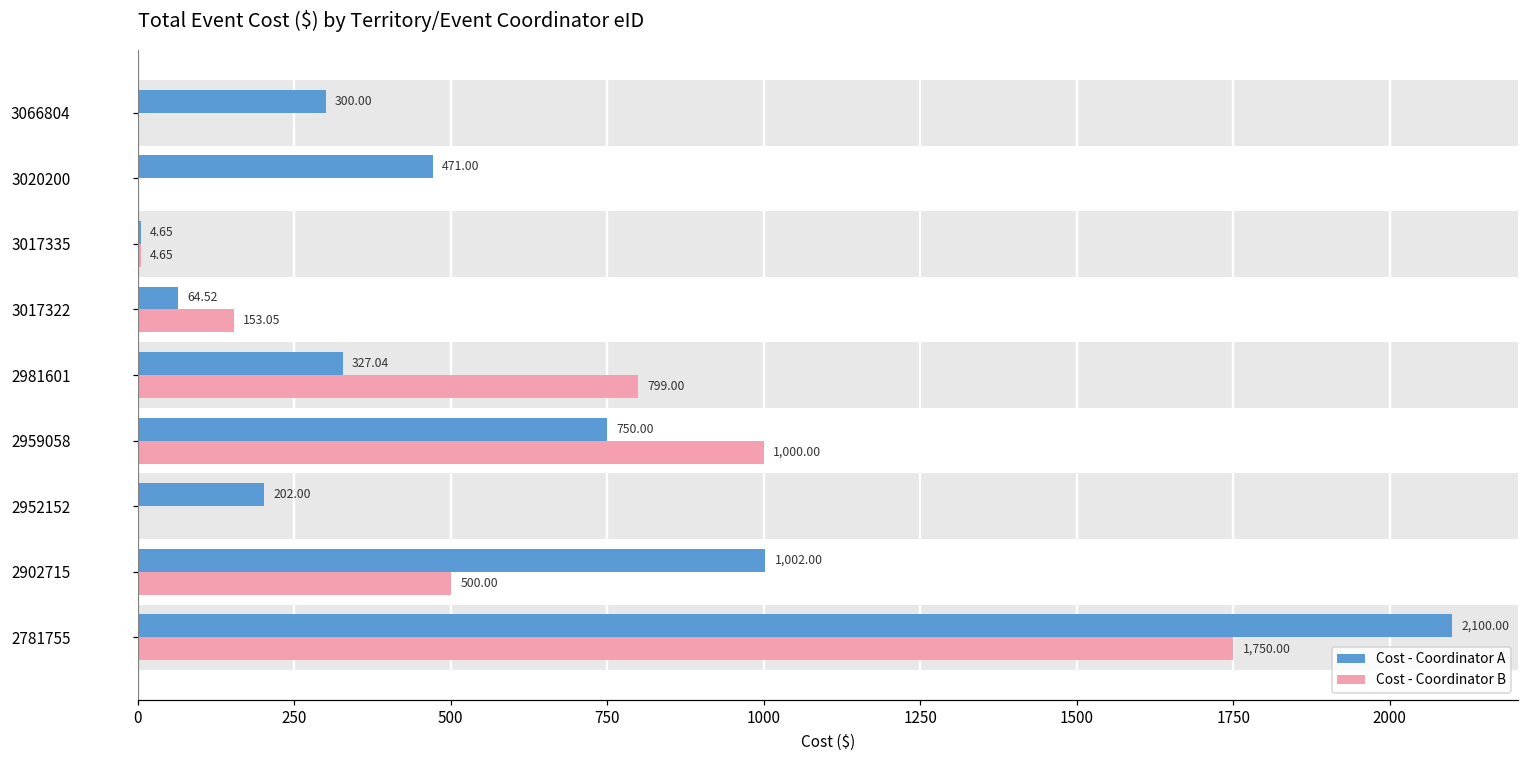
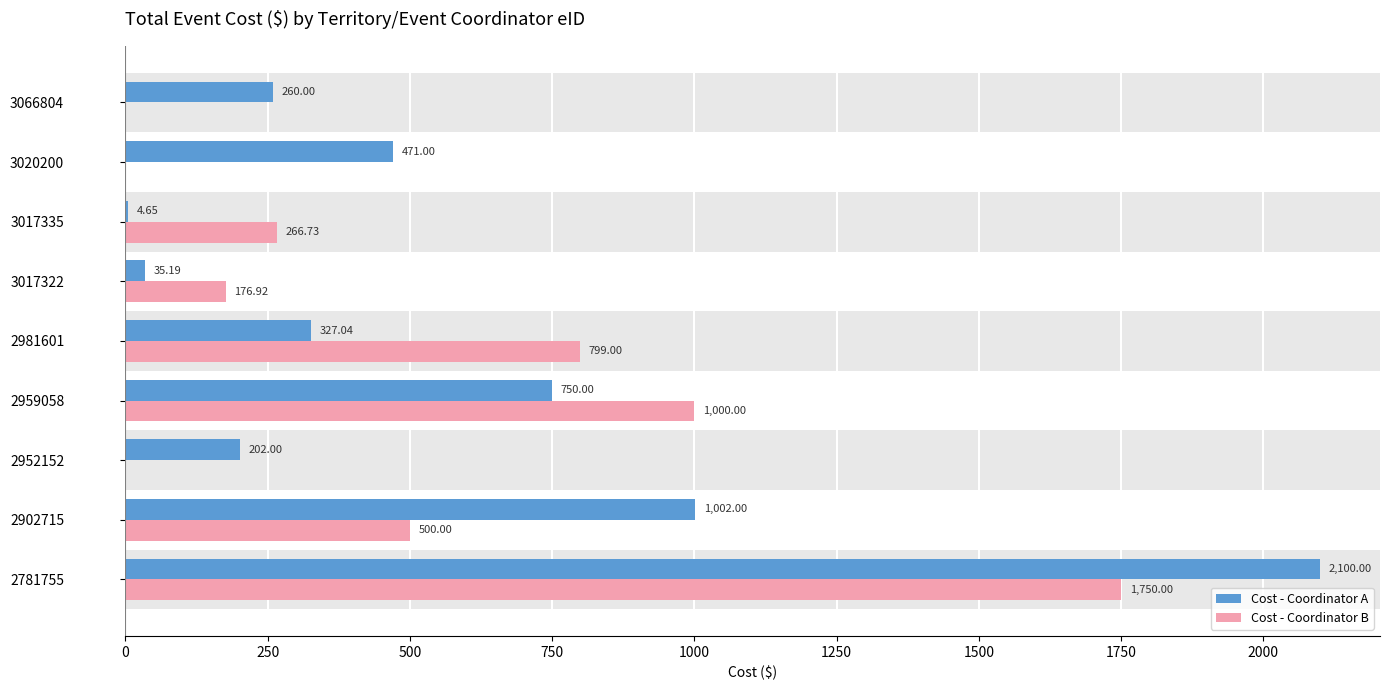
  {
    "Cost - Coordinator A": {
-     "3066804": "300.00",
+     "3066804": "260.00",
      "3020200": "471.00",
      "3017335": "4.65",
-     "3017322": "64.52",
+     "3017322": "35.19",
      "2981601": "327.04",
      "2959058": "750.00",
      "2952152": "202.00",
      "2902715": "1,002.00",
      "2781755": "2,100.00"
    },
    "Cost - Coordinator B": {
-     "3017335": "4.65",
-     "3017322": "153.05",
+     "3017335": "266.73",
+     "3017322": "176.92",
      "2981601": "799.00",
      "2959058": "1,000.00",
      "2902715": "500.00",
      "2781755": "1,750.00"
    }
  }
